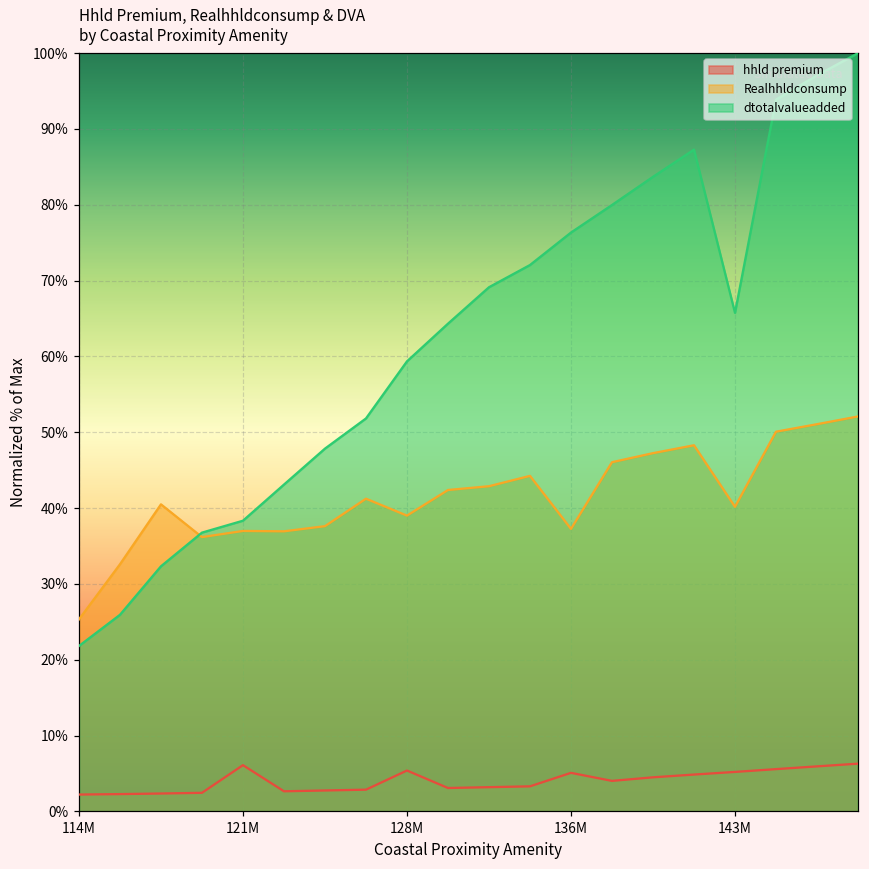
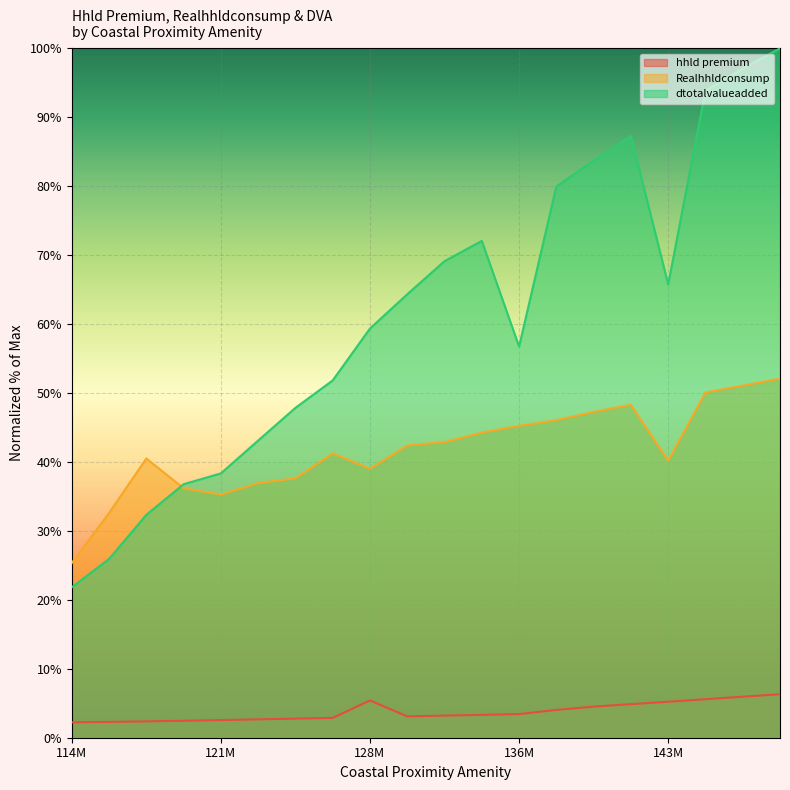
  {
    "hhld premium": {
      "114M": "2%",
-     "121M": "6%",
+     "121M": "3%",
      "128M": "5%",
-     "136M": "5%",
+     "136M": "3%",
      "143M": "5%"
    },
    "Realhhldconsump": {
      "114M": "25%",
-     "121M": "37%",
+     "121M": "35%",
      "128M": "39%",
-     "136M": "37%",
+     "136M": "45%",
      "143M": "40%"
    },
    "dtotalvalueadded": {
      "114M": "22%",
      "121M": "38%",
      "128M": "59%",
-     "136M": "76%",
+     "136M": "57%",
      "143M": "66%"
    }
  }
